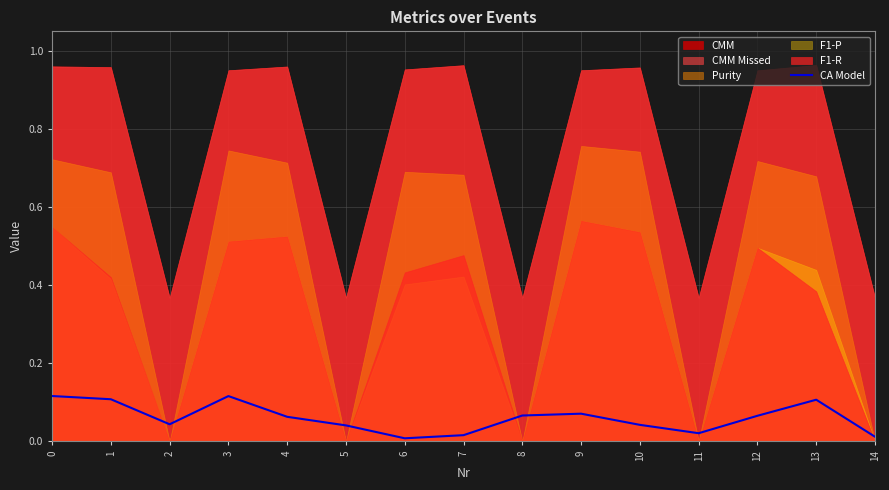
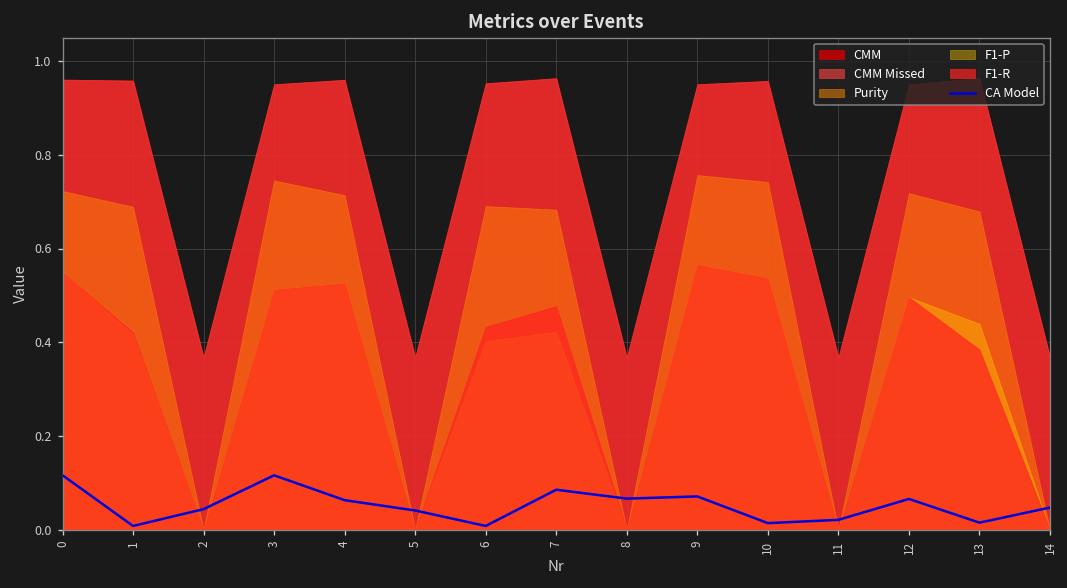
  {
    "CA Model": {
      "0": 0.12,
-     "1": 0.11,
+     "1": 0.01,
      "2": 0.04,
      "3": 0.12,
      "4": 0.06,
      "5": 0.04,
      "6": 0.01,
-     "7": 0.02,
+     "7": 0.09,
      "8": 0.07,
      "9": 0.07,
-     "10": 0.04,
+     "10": 0.01,
      "11": 0.02,
      "12": 0.07,
-     "13": 0.11,
-     "14": 0.01
+     "13": 0.02,
+     "14": 0.05
    }
  }
